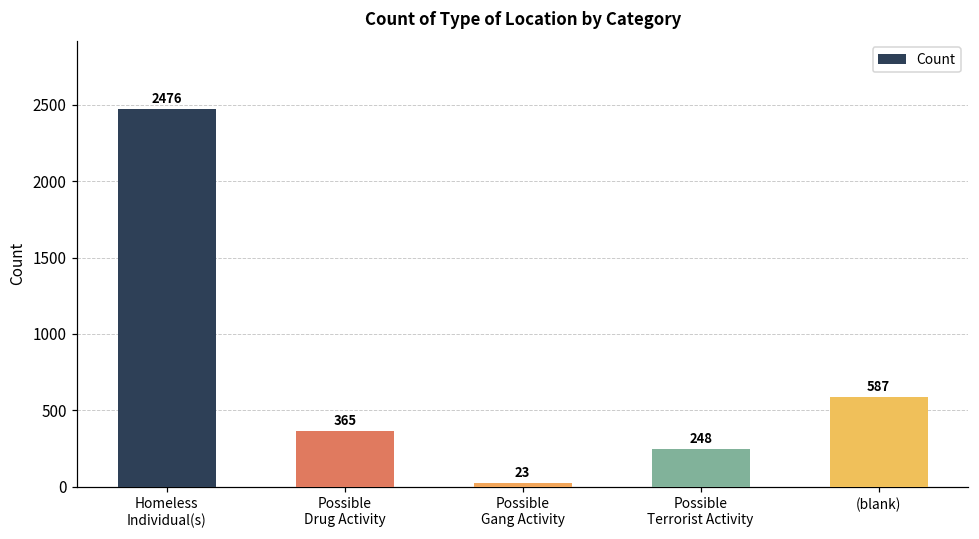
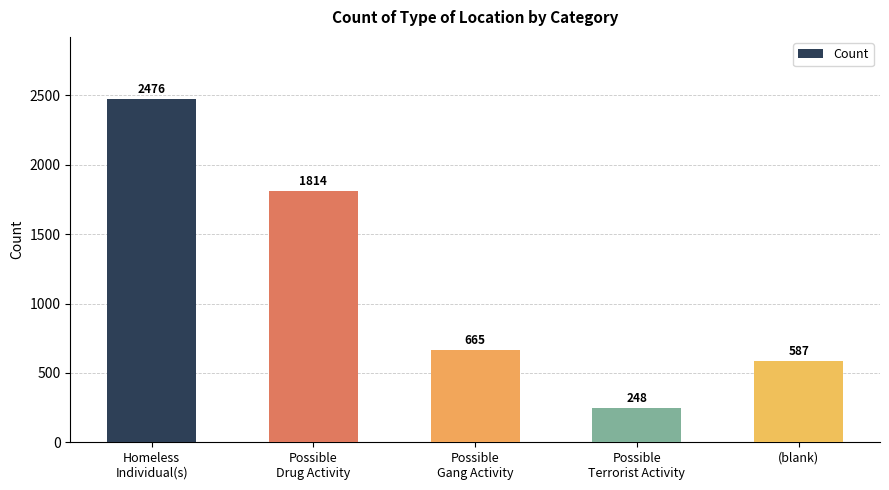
  {
    "Homeless Individual(s)": 2476,
-   "Possible Drug Activity": 365,
-   "Possible Gang Activity": 23,
+   "Possible Drug Activity": 1814,
+   "Possible Gang Activity": 665,
    "Possible Terrorist Activity": 248,
    "(blank)": 587
  }
